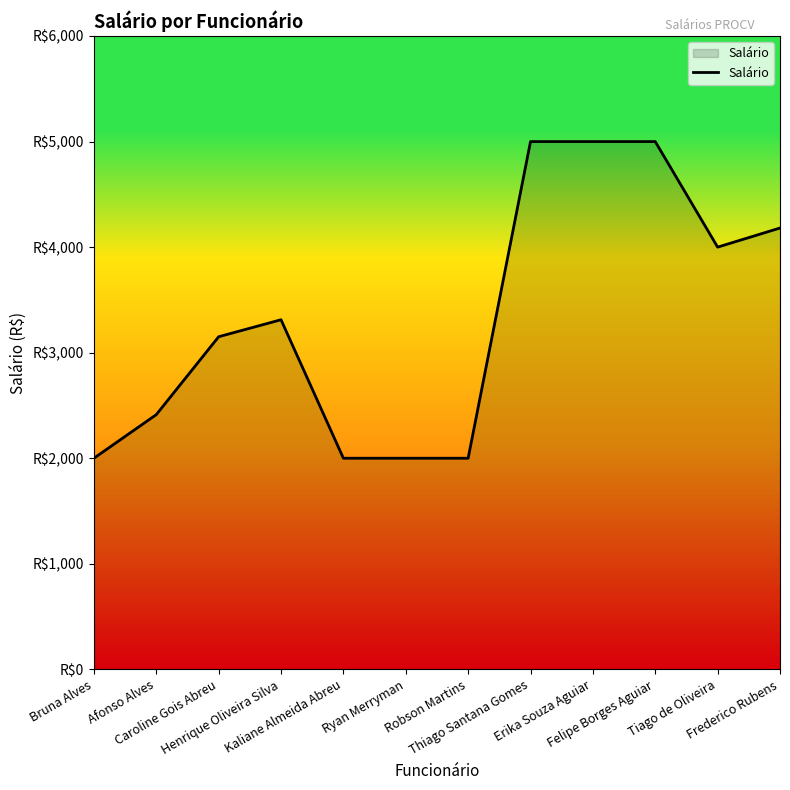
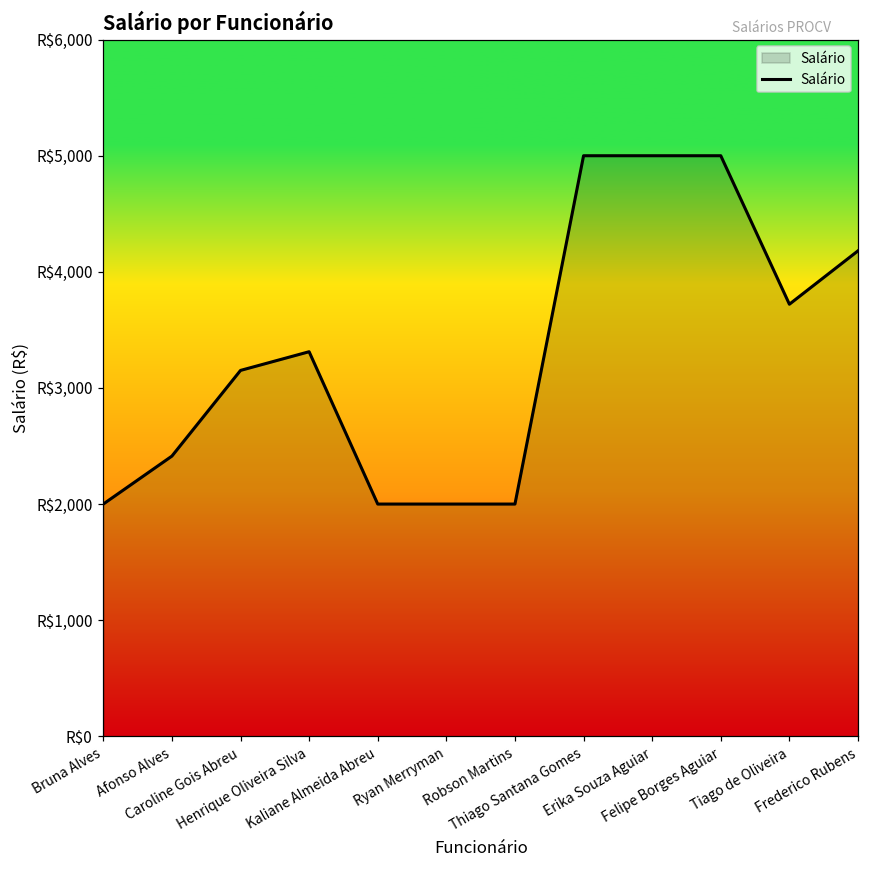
  {
    "Bruna Alves": "R$2,000",
    "Afonso Alves": "R$2,410",
    "Caroline Gois Abreu": "R$3,150",
    "Henrique Oliveira Silva": "R$3,310",
    "Kaliane Almeida Abreu": "R$2,000",
    "Ryan Merryman": "R$2,000",
    "Robson Martins": "R$2,000",
    "Thiago Santana Gomes": "R$5,000",
    "Erika Souza Aguiar": "R$5,000",
    "Felipe Borges Aguiar": "R$5,000",
-   "Tiago de Oliveira": "R$4,000",
+   "Tiago de Oliveira": "R$3,720",
    "Frederico Rubens": "R$4,180"
  }
